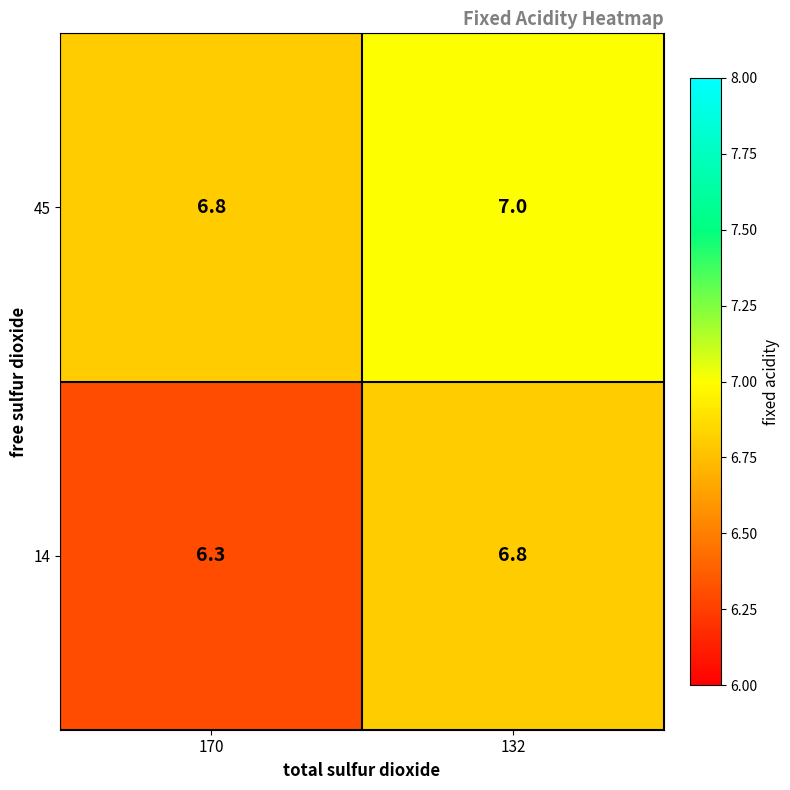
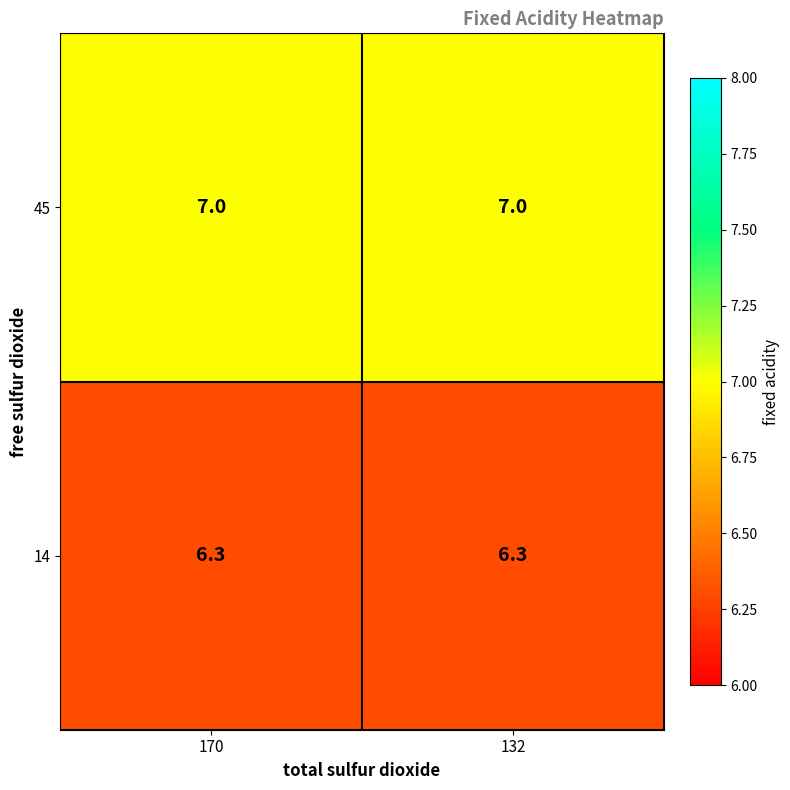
  {
    "45": {
-     "170": 6.8,
+     "170": 7.0,
      "132": 7.0
    },
    "14": {
      "170": 6.3,
-     "132": 6.8
+     "132": 6.3
    }
  }
